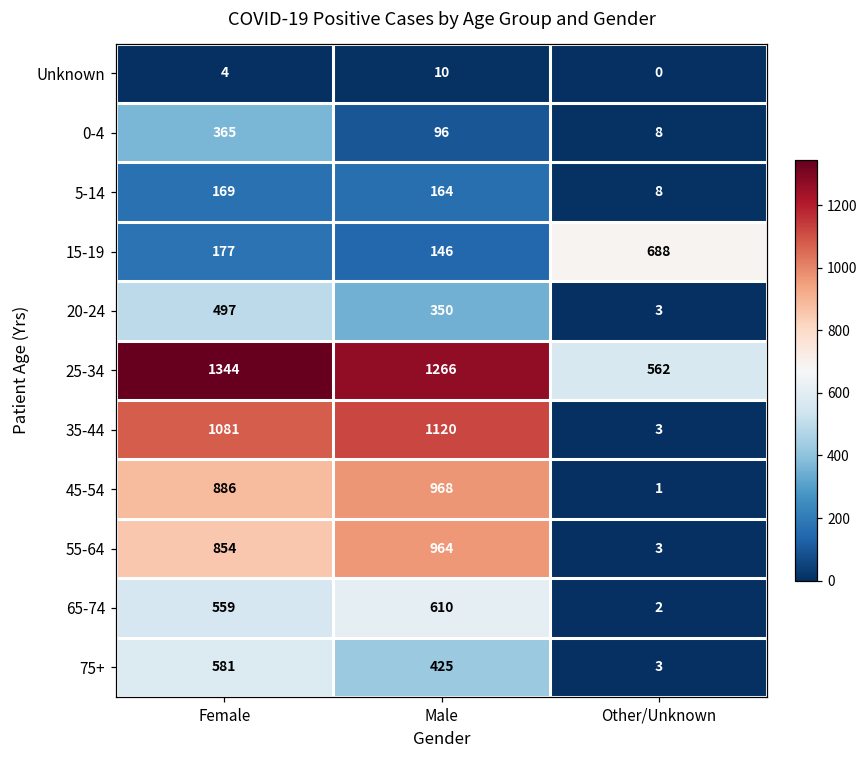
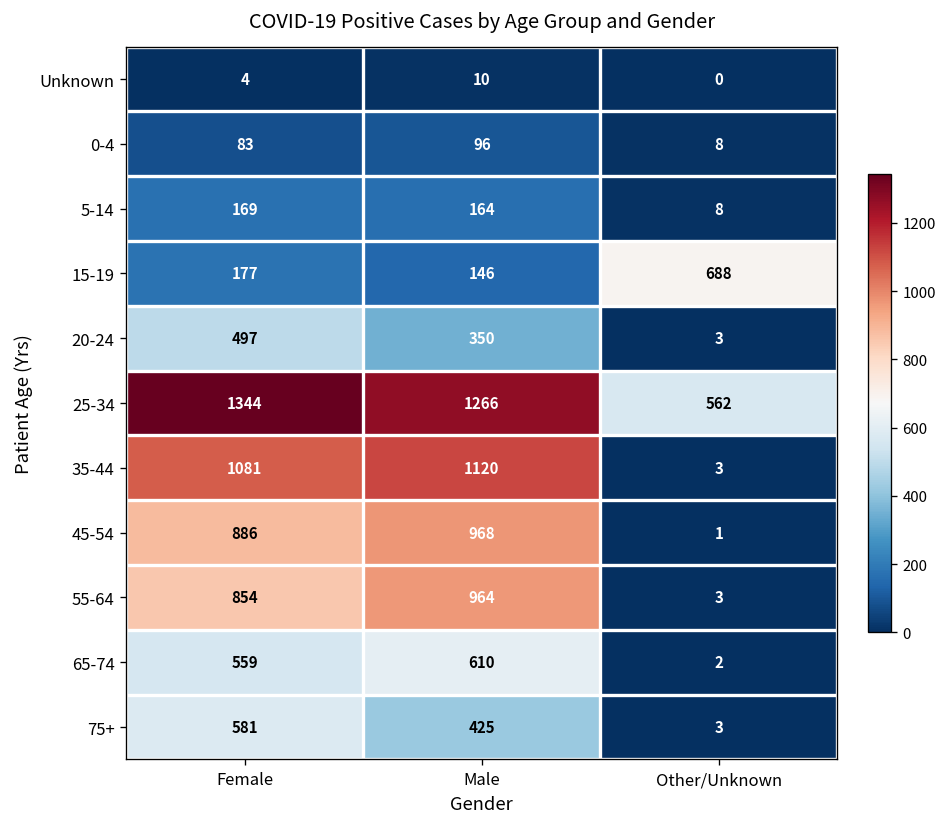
  {
    "Unknown": {
      "Female": 4,
      "Male": 10,
      "Other/Unknown": 0
    },
    "0-4": {
-     "Female": 365,
+     "Female": 83,
      "Male": 96,
      "Other/Unknown": 8
    },
    "5-14": {
      "Female": 169,
      "Male": 164,
      "Other/Unknown": 8
    },
    "15-19": {
      "Female": 177,
      "Male": 146,
      "Other/Unknown": 688
    },
    "20-24": {
      "Female": 497,
      "Male": 350,
      "Other/Unknown": 3
    },
    "25-34": {
      "Female": 1344,
      "Male": 1266,
      "Other/Unknown": 562
    },
    "35-44": {
      "Female": 1081,
      "Male": 1120,
      "Other/Unknown": 3
    },
    "45-54": {
      "Female": 886,
      "Male": 968,
      "Other/Unknown": 1
    },
    "55-64": {
      "Female": 854,
      "Male": 964,
      "Other/Unknown": 3
    },
    "65-74": {
      "Female": 559,
      "Male": 610,
      "Other/Unknown": 2
    },
    "75+": {
      "Female": 581,
      "Male": 425,
      "Other/Unknown": 3
    }
  }
